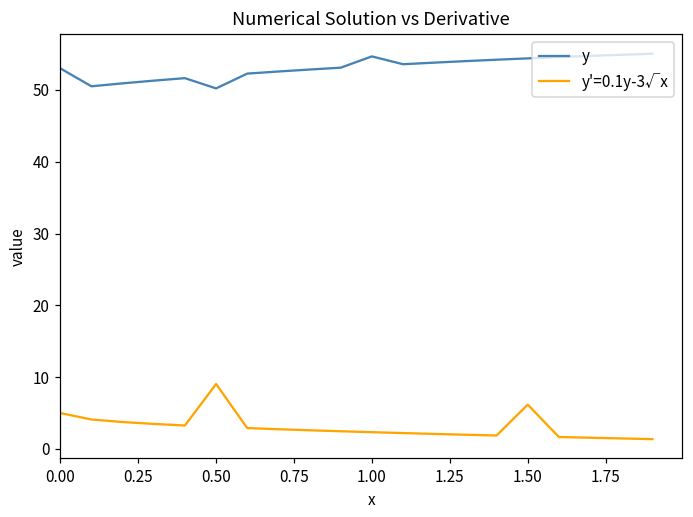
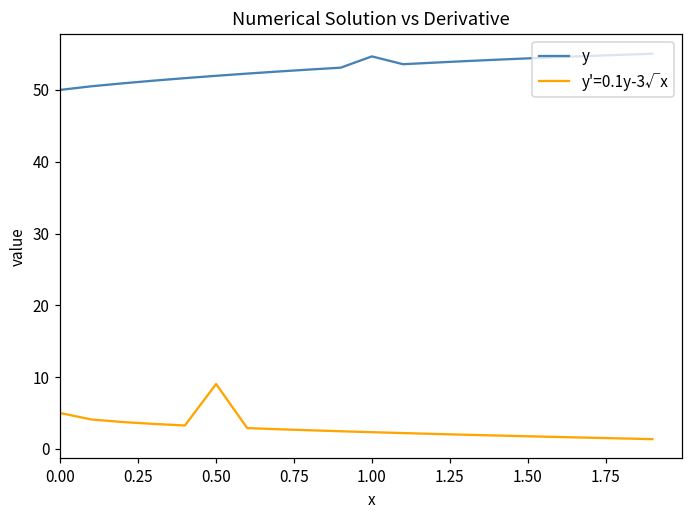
  {
    "y": {
-     "0.00": 53,
-     "0.50": 50,
+     "0.00": 50,
+     "0.50": 52,
      "1.00": 55,
      "1.50": 54
    },
    "y'=0.1y-3√x": {
      "0.00": 5,
      "0.50": 9,
      "1.00": 2,
-     "1.50": 6
+     "1.50": 2
    }
  }
